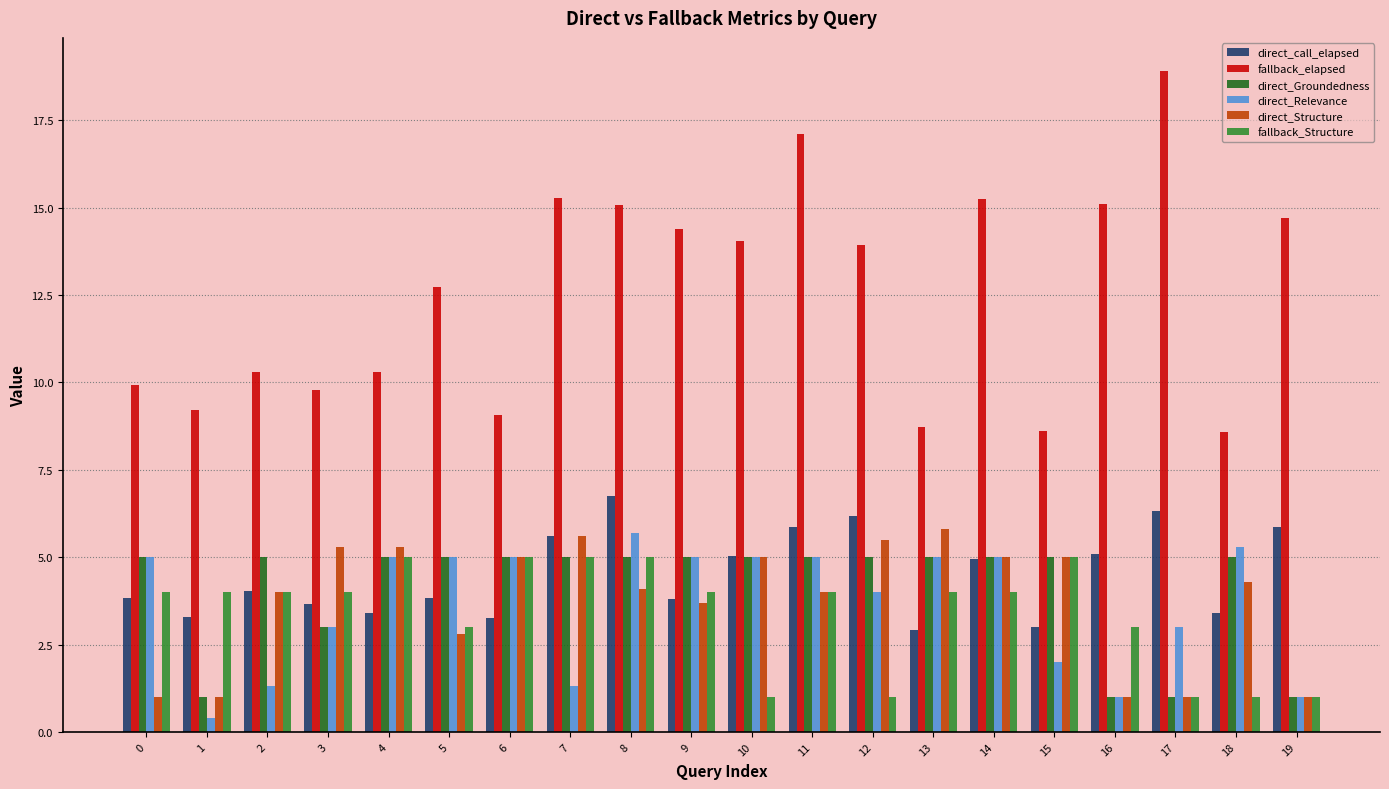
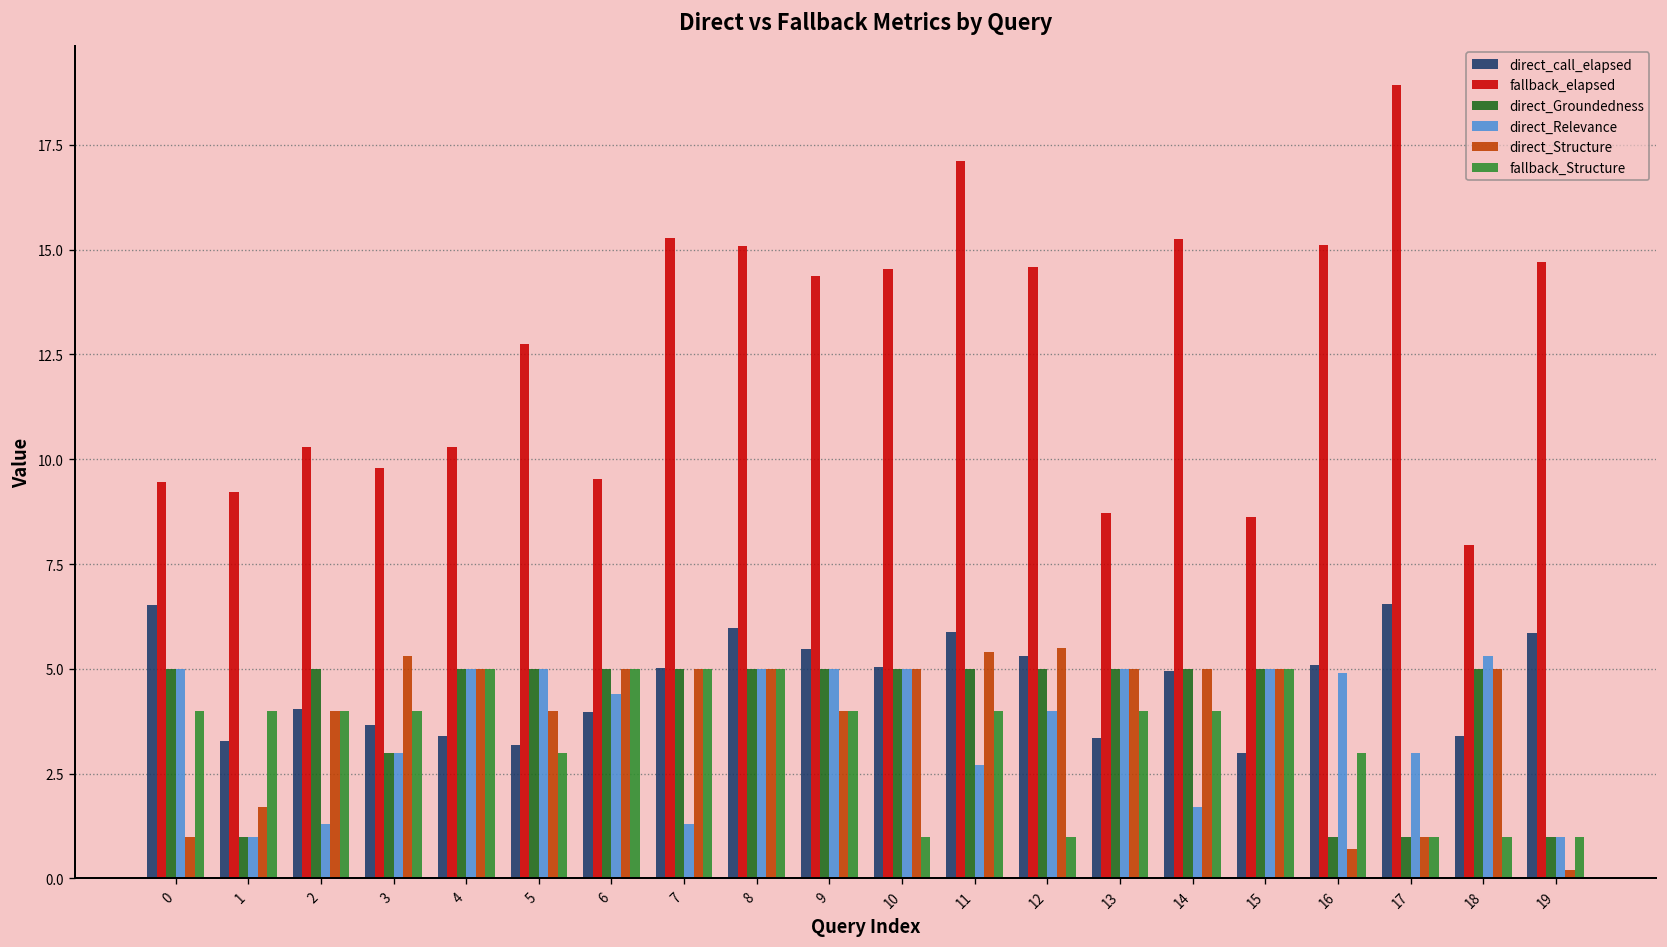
  {
    "direct_call_elapsed": {
-     "0": 3.8,
+     "0": 6.5,
      "1": 3.3,
      "2": 4.0,
      "3": 3.7,
      "4": 3.4,
-     "5": 3.8,
-     "6": 3.3,
-     "7": 5.6,
-     "8": 6.7,
-     "9": 3.8,
+     "5": 3.2,
+     "6": 4.0,
+     "7": 5.0,
+     "8": 6.0,
+     "9": 5.5,
      "10": 5.0,
      "11": 5.9,
-     "12": 6.2,
-     "13": 2.9,
+     "12": 5.3,
+     "13": 3.3,
      "14": 4.9,
      "15": 3.0,
      "16": 5.1,
-     "17": 6.3,
+     "17": 6.6,
      "18": 3.4,
      "19": 5.9
    },
    "fallback_elapsed": {
-     "0": 9.9,
+     "0": 9.5,
      "1": 9.2,
      "2": 10.3,
      "3": 9.8,
      "4": 10.3,
      "5": 12.7,
-     "6": 9.1,
+     "6": 9.5,
      "7": 15.3,
      "8": 15.1,
      "9": 14.4,
-     "10": 14.0,
+     "10": 14.5,
      "11": 17.1,
-     "12": 13.9,
+     "12": 14.6,
      "13": 8.7,
      "14": 15.2,
      "15": 8.6,
      "16": 15.1,
      "17": 18.9,
-     "18": 8.6,
+     "18": 8.0,
      "19": 14.7
    },
    "direct_Relevance": {
      "0": 5.0,
-     "1": 0.4,
+     "1": 1.0,
      "2": 1.3,
      "3": 3.0,
      "4": 5.0,
      "5": 5.0,
-     "6": 5.0,
+     "6": 4.4,
      "7": 1.3,
-     "8": 5.7,
+     "8": 5.0,
      "9": 5.0,
      "10": 5.0,
-     "11": 5.0,
+     "11": 2.7,
      "12": 4.0,
      "13": 5.0,
-     "14": 5.0,
-     "15": 2,
-     "16": 1.0,
+     "14": 1.7,
+     "15": 5,
+     "16": 4.9,
      "17": 3.0,
      "18": 5.3,
      "19": 1.0
    },
    "direct_Structure": {
      "0": 1.0,
-     "1": 1.0,
+     "1": 1.7,
      "2": 4.0,
      "3": 5.3,
-     "4": 5.3,
-     "5": 2.8,
+     "4": 5.0,
+     "5": 4.0,
      "6": 5.0,
-     "7": 5.6,
-     "8": 4.1,
-     "9": 3.7,
+     "7": 5.0,
+     "8": 5.0,
+     "9": 4.0,
      "10": 5.0,
-     "11": 4.0,
+     "11": 5.4,
      "12": 5.5,
-     "13": 5.8,
+     "13": 5.0,
      "14": 5.0,
      "15": 5.0,
-     "16": 1.0,
+     "16": 0.7,
      "17": 1.0,
-     "18": 4.3,
-     "19": 1.0
+     "18": 5.0,
+     "19": 0.2
    }
  }
